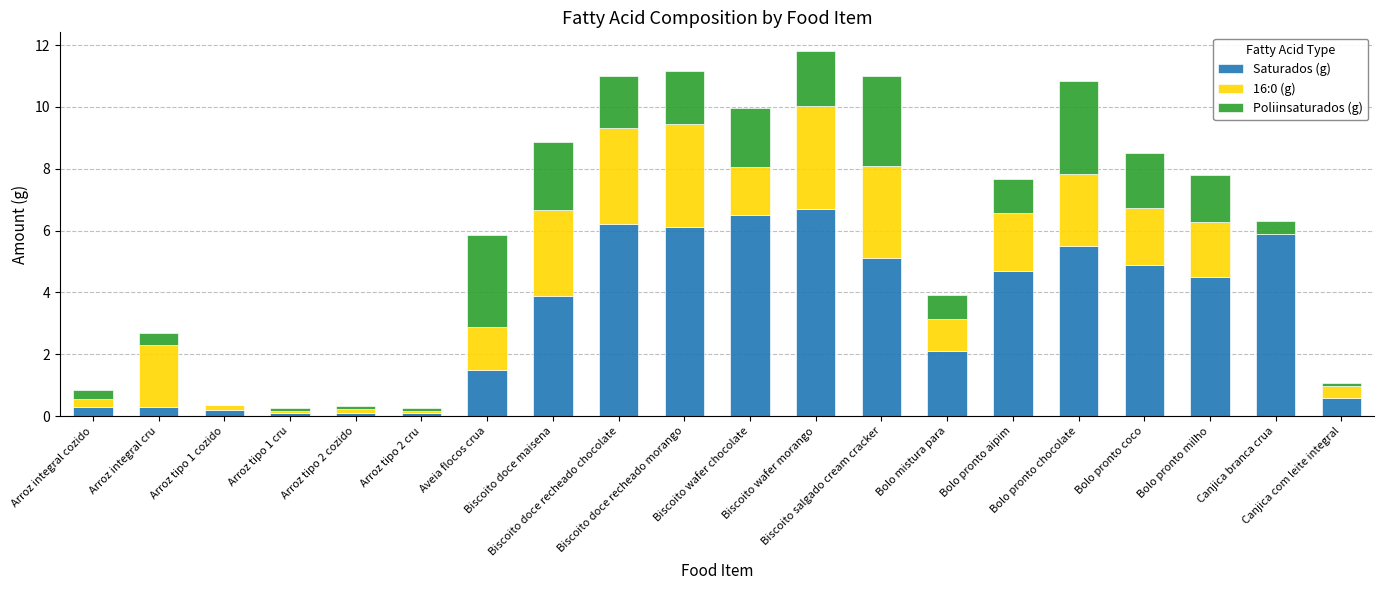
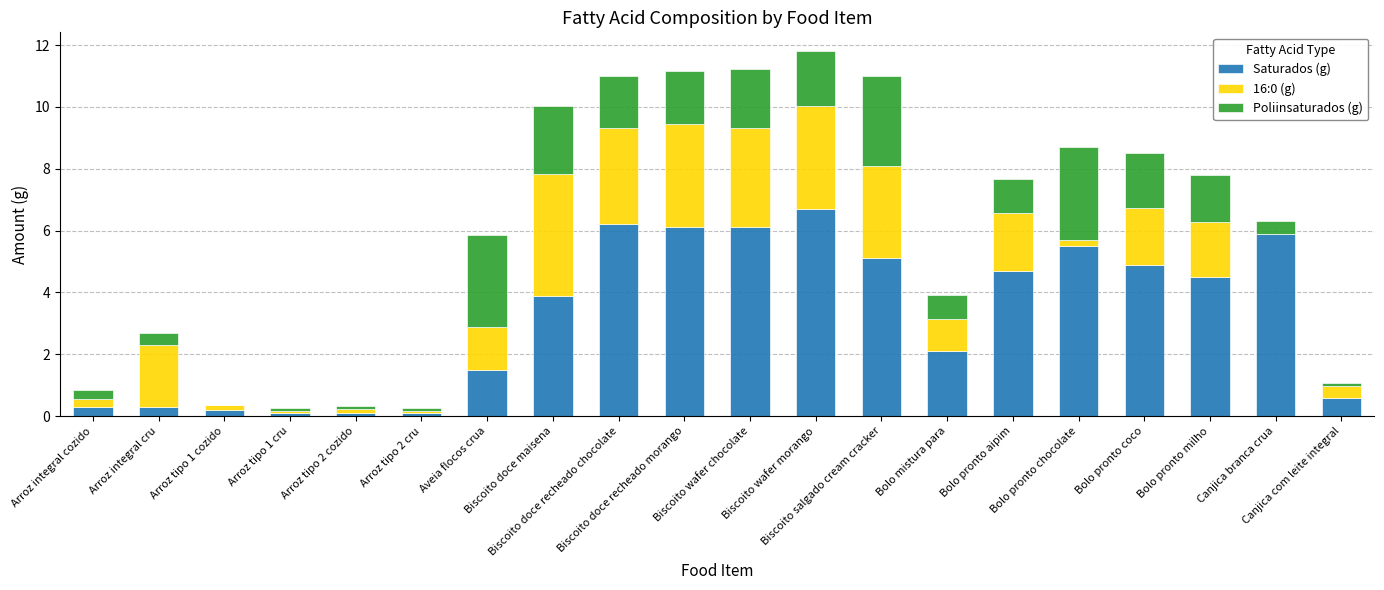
  {
    "Saturados (g)": {
      "Arroz integral cozido": 0.3,
      "Arroz integral cru": 0.3,
      "Arroz tipo 1 cozido": 0.2,
      "Arroz tipo 1 cru": 0.1,
      "Arroz tipo 2 cozido": 0.1,
      "Arroz tipo 2 cru": 0.1,
      "Aveia flocos crua": 1.5,
      "Biscoito doce maisena": 3.9,
      "Biscoito doce recheado chocolate": 6.2,
      "Biscoito doce recheado morango": 6.1,
-     "Biscoito wafer chocolate": 6.5,
+     "Biscoito wafer chocolate": 6.1,
      "Biscoito wafer morango": 6.7,
      "Biscoito salgado cream cracker": 5.1,
      "Bolo mistura para": 2.1,
      "Bolo pronto aipim": 4.7,
      "Bolo pronto chocolate": 5.5,
      "Bolo pronto coco": 4.9,
      "Bolo pronto milho": 4.5,
      "Canjica branca crua": 5.9,
      "Canjica com leite integral": 0.6
    },
    "16:0 (g)": {
      "Arroz integral cozido": 0.3,
      "Arroz integral cru": 2.0,
      "Arroz tipo 1 cozido": 0.2,
      "Arroz tipo 2 cozido": 0.1,
      "Aveia flocos crua": 1.4,
-     "Biscoito doce maisena": 2.8,
+     "Biscoito doce maisena": 3.9,
      "Biscoito doce recheado chocolate": 3.1,
      "Biscoito doce recheado morango": 3.4,
-     "Biscoito wafer chocolate": 1.6,
+     "Biscoito wafer chocolate": 3.2,
      "Biscoito wafer morango": 3.3,
      "Biscoito salgado cream cracker": 3.0,
      "Bolo mistura para": 1.0,
      "Bolo pronto aipim": 1.9,
-     "Bolo pronto chocolate": 2.3,
+     "Bolo pronto chocolate": 0.2,
      "Bolo pronto coco": 1.8,
      "Bolo pronto milho": 1.8,
      "Canjica branca crua": 0.0,
      "Canjica com leite integral": 0.4
    },
    "Poliinsaturados (g)": {
      "Arroz integral cozido": 0.3,
      "Arroz integral cru": 0.4,
      "Arroz tipo 1 cozido": 0.0,
      "Arroz tipo 1 cru": 0.1,
      "Arroz tipo 2 cozido": 0.1,
      "Arroz tipo 2 cru": 0.1,
      "Aveia flocos crua": 3.0,
      "Biscoito doce maisena": 2.2,
      "Biscoito doce recheado chocolate": 1.7,
      "Biscoito doce recheado morango": 1.7,
      "Biscoito wafer chocolate": 1.9,
      "Biscoito wafer morango": 1.8,
      "Biscoito salgado cream cracker": 2.9,
      "Bolo mistura para": 0.8,
      "Bolo pronto aipim": 1.1,
      "Bolo pronto chocolate": 3.0,
      "Bolo pronto coco": 1.8,
      "Bolo pronto milho": 1.5,
      "Canjica branca crua": 0.4,
      "Canjica com leite integral": 0.1
    }
  }
